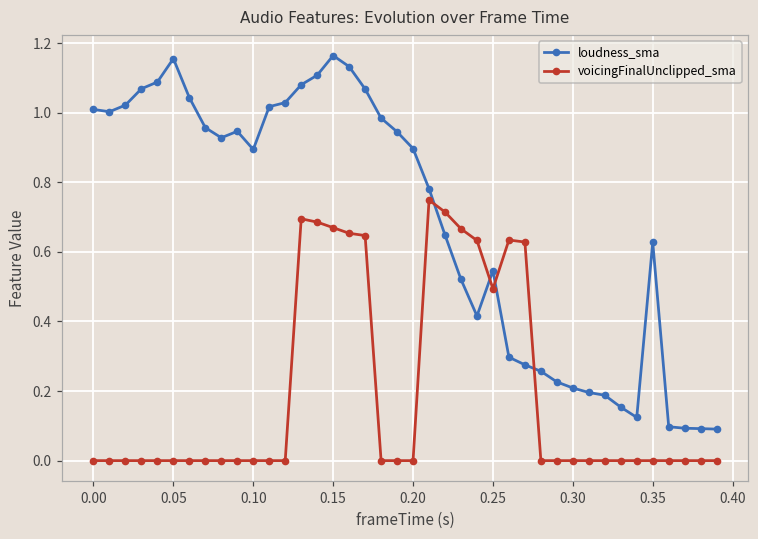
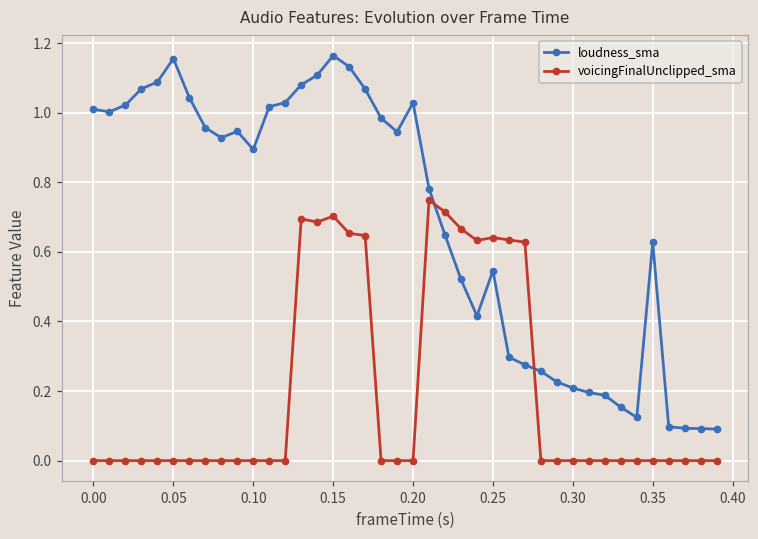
  {
    "loudness_sma": {
      "0.00": 1.01,
      "0.05": 1.16,
      "0.10": 0.89,
      "0.15": 1.16,
-     "0.20": 0.90,
+     "0.20": 1.03,
      "0.25": 0.55,
      "0.30": 0.21,
      "0.35": 0.63
    },
    "voicingFinalUnclipped_sma": {
      "0.00": 0.00,
      "0.05": 0.00,
      "0.10": 0.00,
-     "0.15": 0.67,
+     "0.15": 0.70,
      "0.20": 0.00,
-     "0.25": 0.49,
+     "0.25": 0.64,
      "0.30": 0.00,
      "0.35": 0.00
    }
  }
